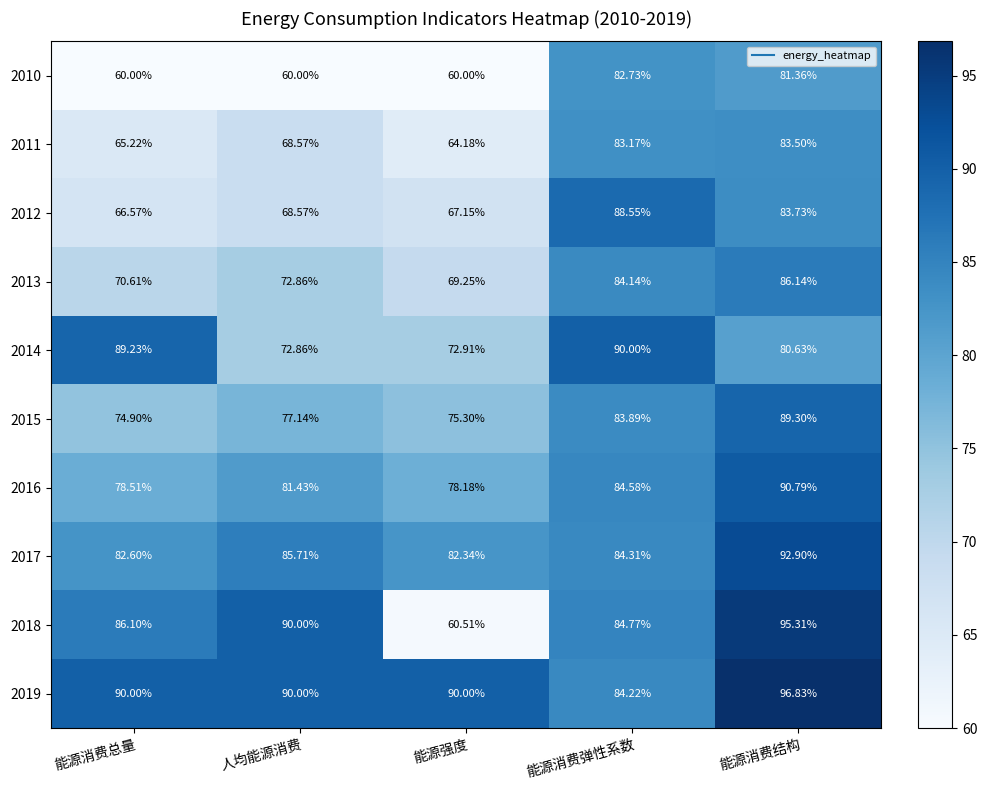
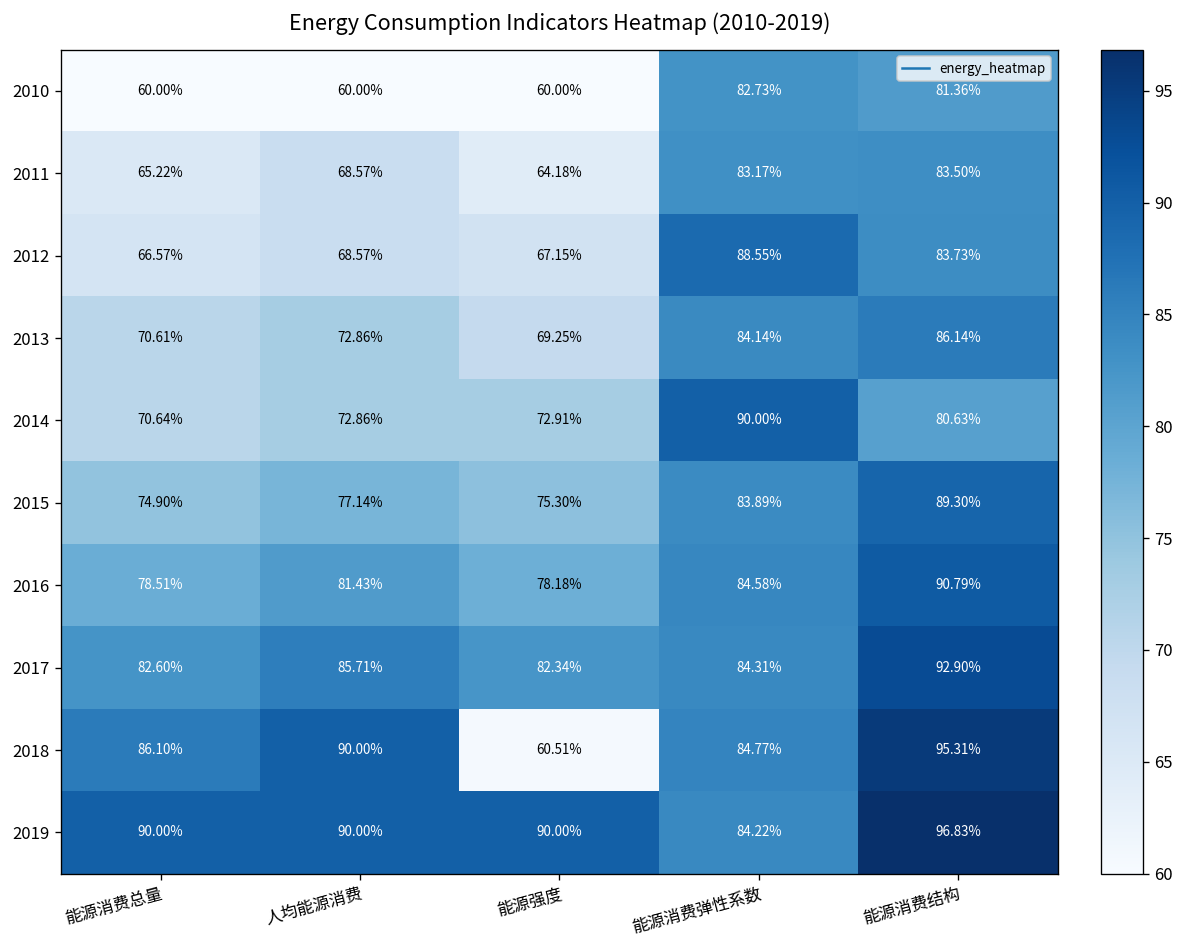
  {
    "2010": {
      "能源消费总量": "60.00%",
      "人均能源消费": "60.00%",
      "能源强度": "60.00%",
      "能源消费弹性系数": "82.73%",
      "能源消费结构": "81.36%"
    },
    "2011": {
      "能源消费总量": "65.22%",
      "人均能源消费": "68.57%",
      "能源强度": "64.18%",
      "能源消费弹性系数": "83.17%",
      "能源消费结构": "83.50%"
    },
    "2012": {
      "能源消费总量": "66.57%",
      "人均能源消费": "68.57%",
      "能源强度": "67.15%",
      "能源消费弹性系数": "88.55%",
      "能源消费结构": "83.73%"
    },
    "2013": {
      "能源消费总量": "70.61%",
      "人均能源消费": "72.86%",
      "能源强度": "69.25%",
      "能源消费弹性系数": "84.14%",
      "能源消费结构": "86.14%"
    },
    "2014": {
-     "能源消费总量": "89.23%",
+     "能源消费总量": "70.64%",
      "人均能源消费": "72.86%",
      "能源强度": "72.91%",
      "能源消费弹性系数": "90.00%",
      "能源消费结构": "80.63%"
    },
    "2015": {
      "能源消费总量": "74.90%",
      "人均能源消费": "77.14%",
      "能源强度": "75.30%",
      "能源消费弹性系数": "83.89%",
      "能源消费结构": "89.30%"
    },
    "2016": {
      "能源消费总量": "78.51%",
      "人均能源消费": "81.43%",
      "能源强度": "78.18%",
      "能源消费弹性系数": "84.58%",
      "能源消费结构": "90.79%"
    },
    "2017": {
      "能源消费总量": "82.60%",
      "人均能源消费": "85.71%",
      "能源强度": "82.34%",
      "能源消费弹性系数": "84.31%",
      "能源消费结构": "92.90%"
    },
    "2018": {
      "能源消费总量": "86.10%",
      "人均能源消费": "90.00%",
      "能源强度": "60.51%",
      "能源消费弹性系数": "84.77%",
      "能源消费结构": "95.31%"
    },
    "2019": {
      "能源消费总量": "90.00%",
      "人均能源消费": "90.00%",
      "能源强度": "90.00%",
      "能源消费弹性系数": "84.22%",
      "能源消费结构": "96.83%"
    }
  }
